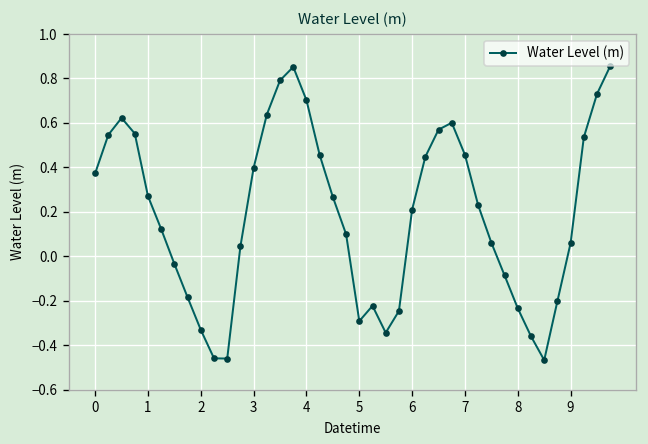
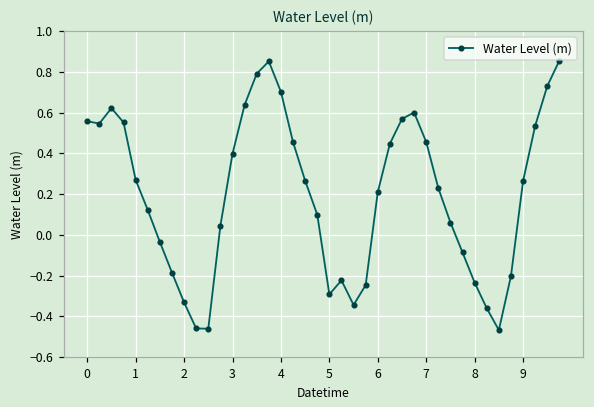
  {
-   "0": 0.37,
+   "0": 0.56,
    "1": 0.27,
    "2": -0.33,
    "3": 0.40,
    "4": 0.70,
    "5": -0.29,
    "6": 0.21,
    "7": 0.46,
    "8": -0.23,
-   "9": 0.06
+   "9": 0.26
  }
